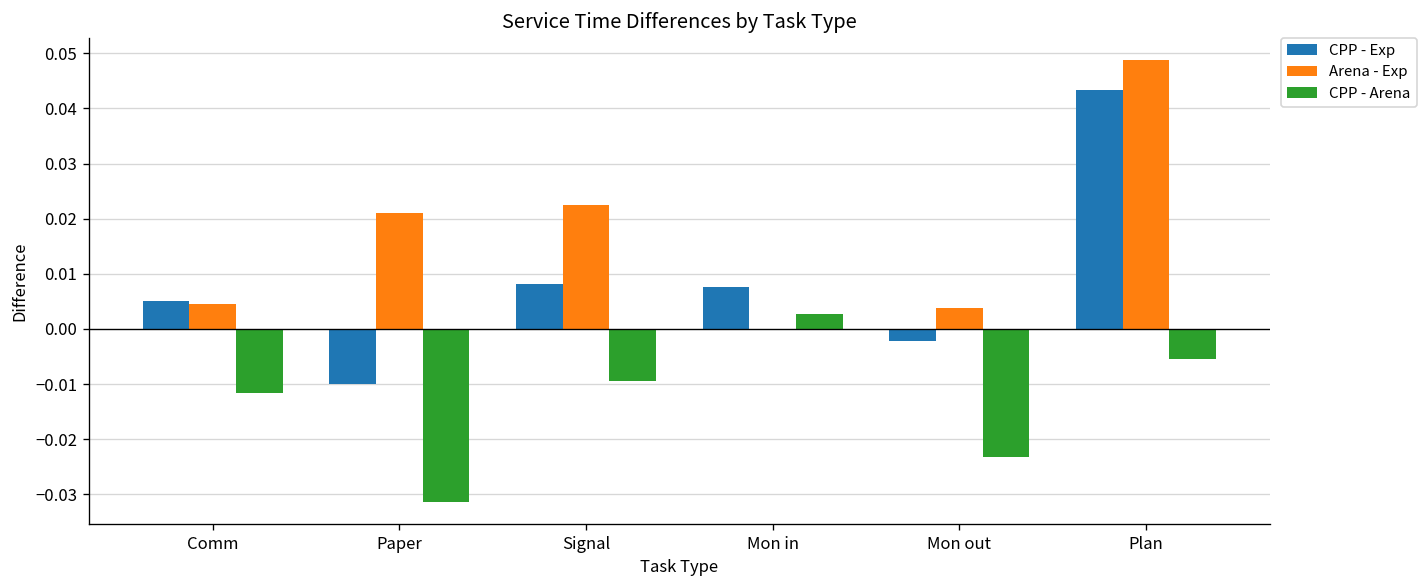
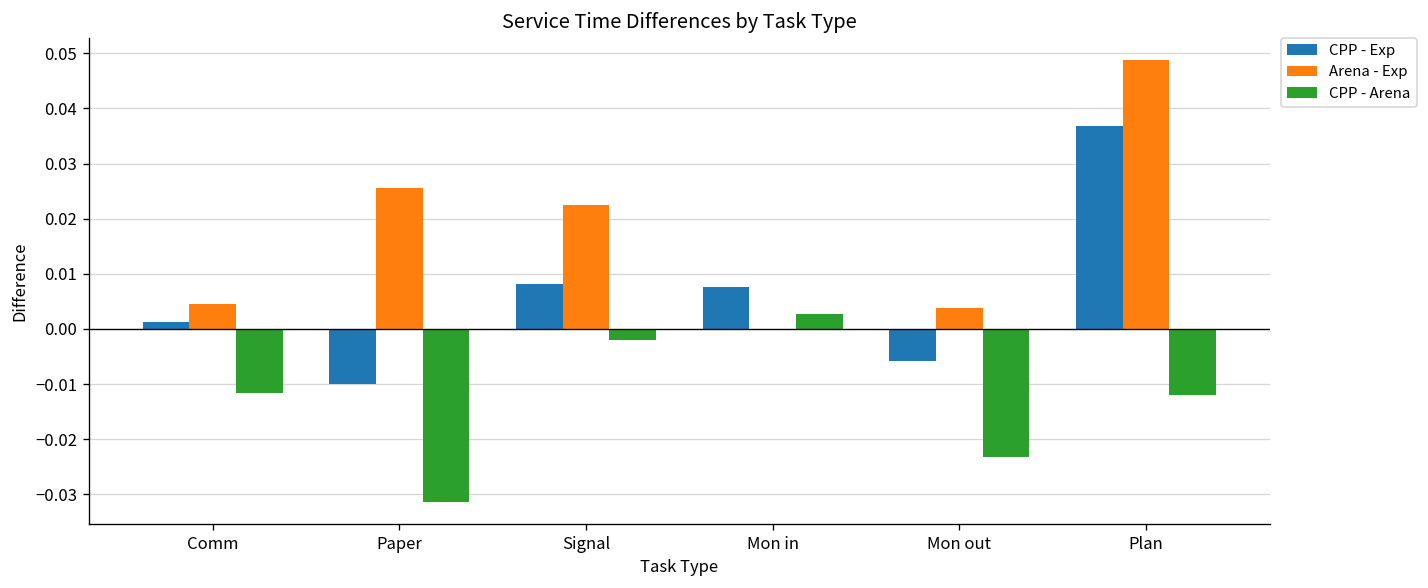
  {
    "CPP - Exp": {
-     "Comm": 0.005,
+     "Comm": 0.001,
      "Paper": -0.010,
      "Signal": 0.008,
      "Mon in": 0.008,
-     "Mon out": -0.002,
-     "Plan": 0.043
+     "Mon out": -0.006,
+     "Plan": 0.037
    },
    "Arena - Exp": {
      "Comm": 0.005,
-     "Paper": 0.021,
+     "Paper": 0.026,
      "Signal": 0.022,
      "Mon out": 0.004,
      "Plan": 0.049
    },
    "CPP - Arena": {
      "Comm": -0.012,
      "Paper": -0.031,
-     "Signal": -0.009,
+     "Signal": -0.002,
      "Mon in": 0.003,
      "Mon out": -0.023,
-     "Plan": -0.005
+     "Plan": -0.012
    }
  }
